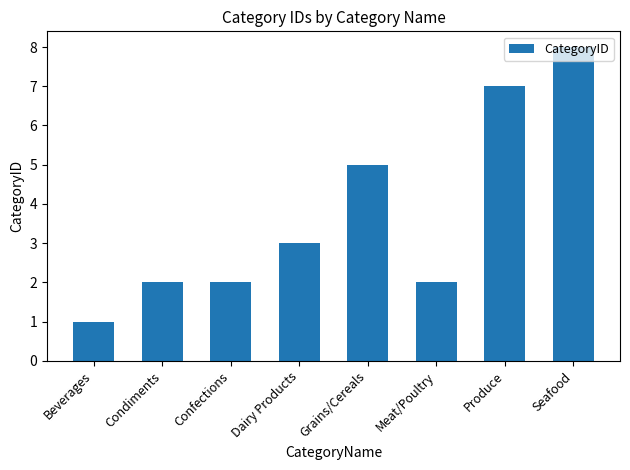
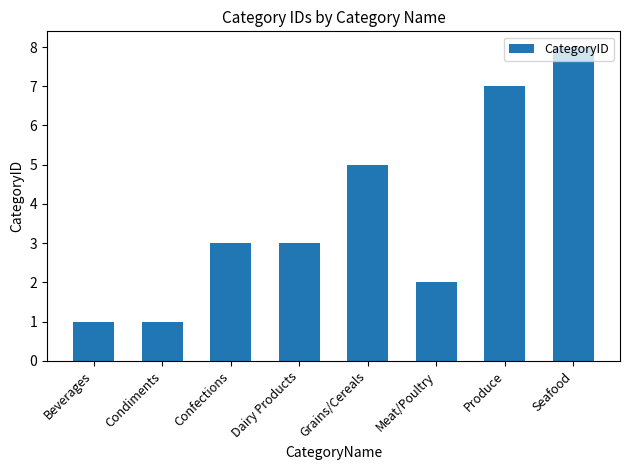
  {
    "Beverages": 1,
-   "Condiments": 2,
-   "Confections": 2,
+   "Condiments": 1,
+   "Confections": 3,
    "Dairy Products": 3,
    "Grains/Cereals": 5,
    "Meat/Poultry": 2,
    "Produce": 7
  }
